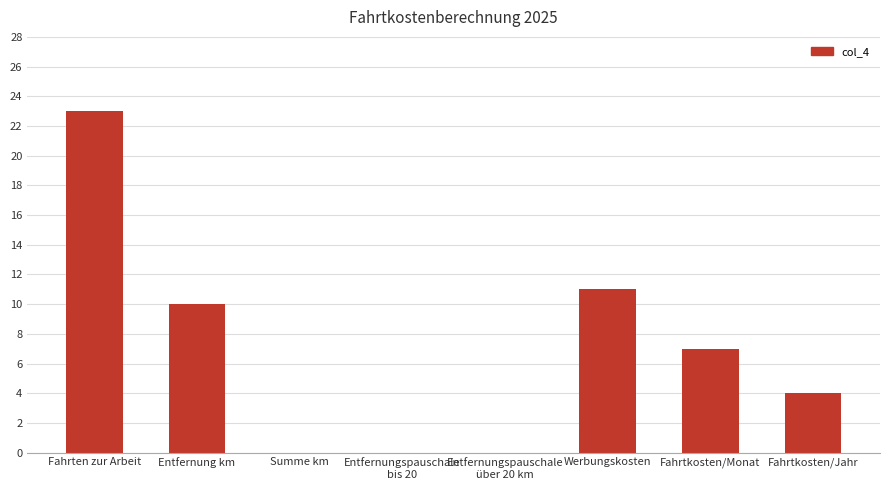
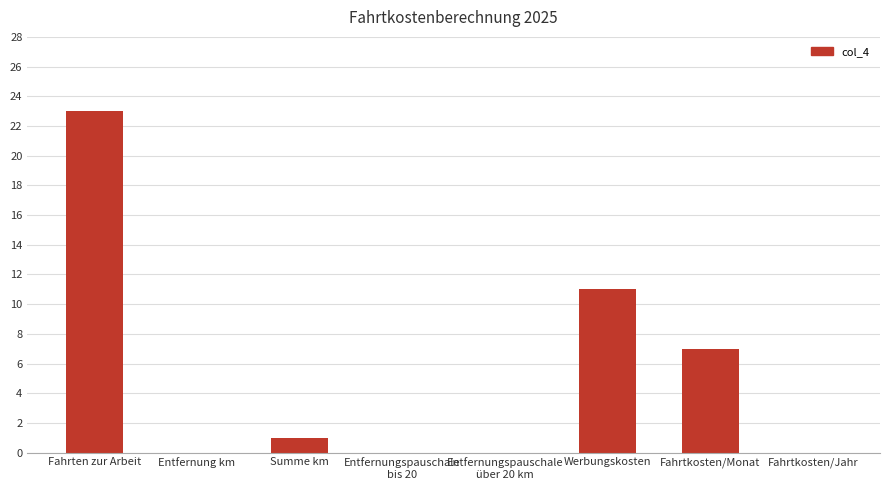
  {
    "Fahrten zur Arbeit": 23,
-   "Entfernung km": 10,
-   "Summe km": 0,
+   "Entfernung km": 0,
+   "Summe km": 1,
    "Entfernungspauschale bis 20": 0,
    "Entfernungspauschale über 20 km": 0,
    "Werbungskosten": 11,
    "Fahrtkosten/Monat": 7,
-   "Fahrtkosten/Jahr": 4
+   "Fahrtkosten/Jahr": 0
  }
